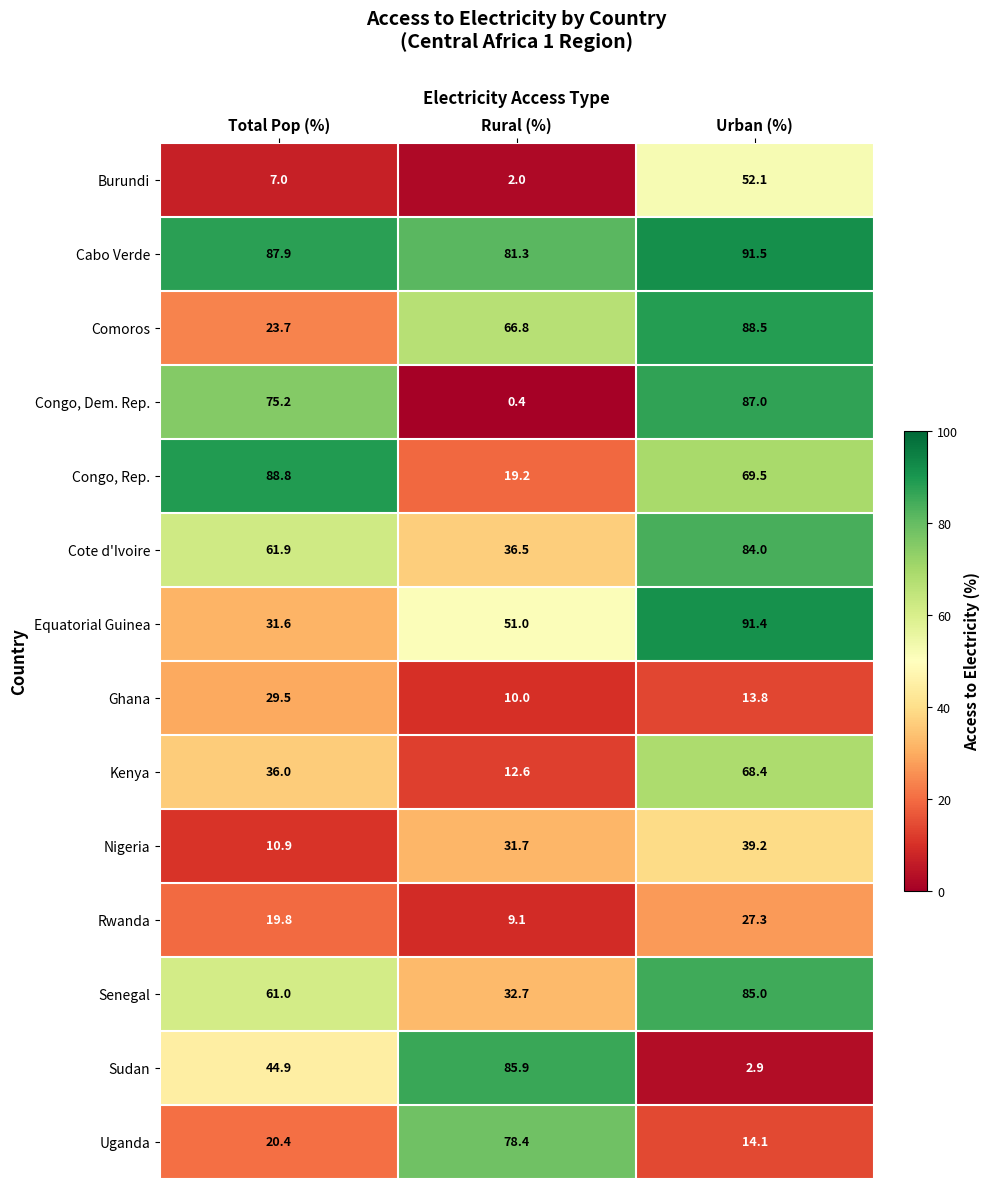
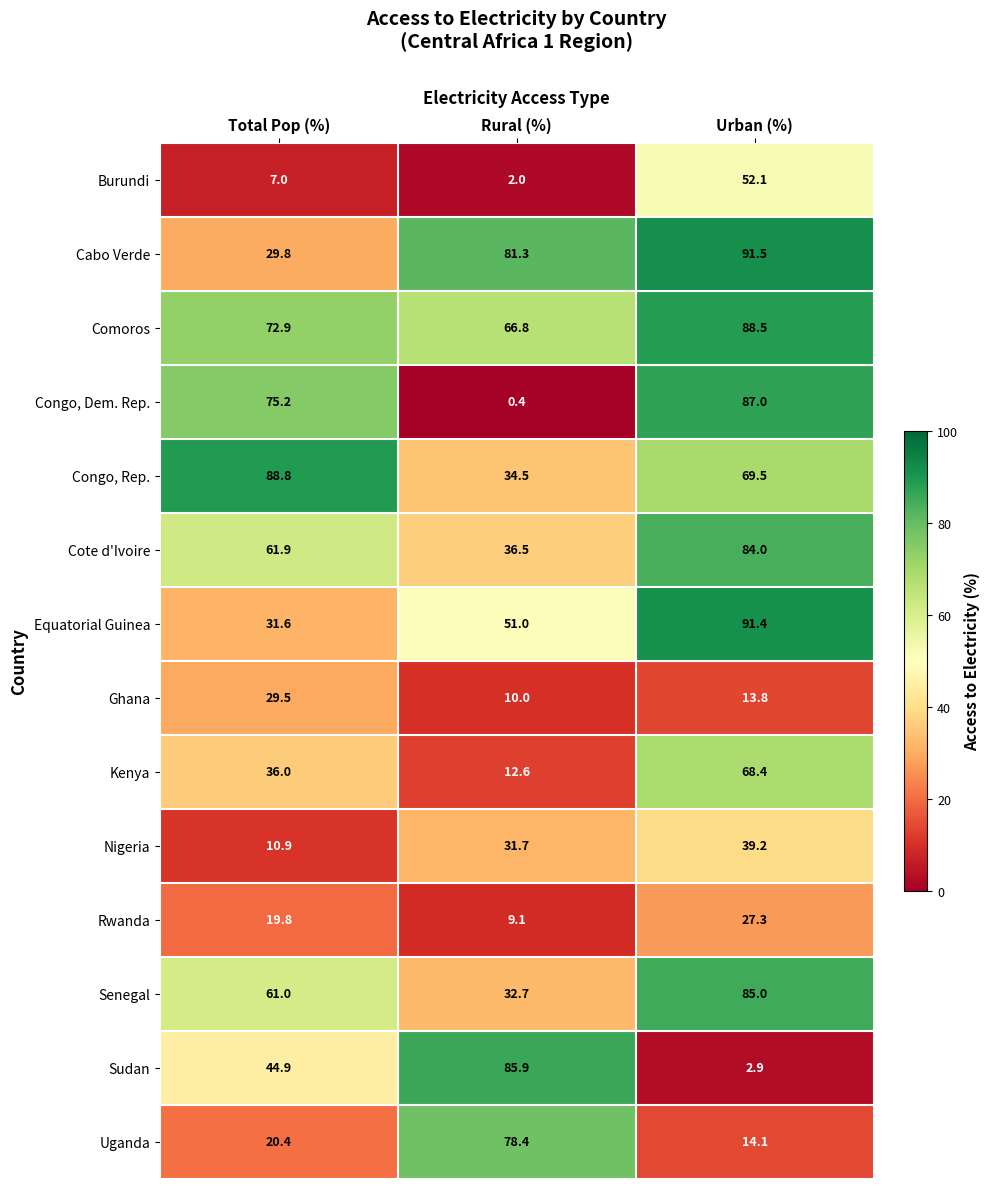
  {
    "Burundi": {
      "Total Pop (%)": 7.0,
      "Rural (%)": 2.0,
      "Urban (%)": 52.1
    },
    "Cabo Verde": {
-     "Total Pop (%)": 87.9,
+     "Total Pop (%)": 29.8,
      "Rural (%)": 81.3,
      "Urban (%)": 91.5
    },
    "Comoros": {
-     "Total Pop (%)": 23.7,
+     "Total Pop (%)": 72.9,
      "Rural (%)": 66.8,
      "Urban (%)": 88.5
    },
    "Congo, Dem. Rep.": {
      "Total Pop (%)": 75.2,
      "Rural (%)": 0.4,
      "Urban (%)": 87.0
    },
    "Congo, Rep.": {
      "Total Pop (%)": 88.8,
-     "Rural (%)": 19.2,
+     "Rural (%)": 34.5,
      "Urban (%)": 69.5
    },
    "Cote d'Ivoire": {
      "Total Pop (%)": 61.9,
      "Rural (%)": 36.5,
      "Urban (%)": 84.0
    },
    "Equatorial Guinea": {
      "Total Pop (%)": 31.6,
      "Rural (%)": 51.0,
      "Urban (%)": 91.4
    },
    "Ghana": {
      "Total Pop (%)": 29.5,
      "Rural (%)": 10.0,
      "Urban (%)": 13.8
    },
    "Kenya": {
      "Total Pop (%)": 36.0,
      "Rural (%)": 12.6,
      "Urban (%)": 68.4
    },
    "Nigeria": {
      "Total Pop (%)": 10.9,
      "Rural (%)": 31.7,
      "Urban (%)": 39.2
    },
    "Rwanda": {
      "Total Pop (%)": 19.8,
      "Rural (%)": 9.1,
      "Urban (%)": 27.3
    },
    "Senegal": {
      "Total Pop (%)": 61.0,
      "Rural (%)": 32.7,
      "Urban (%)": 85.0
    },
    "Sudan": {
      "Total Pop (%)": 44.9,
      "Rural (%)": 85.9,
      "Urban (%)": 2.9
    },
    "Uganda": {
      "Total Pop (%)": 20.4,
      "Rural (%)": 78.4,
      "Urban (%)": 14.1
    }
  }
